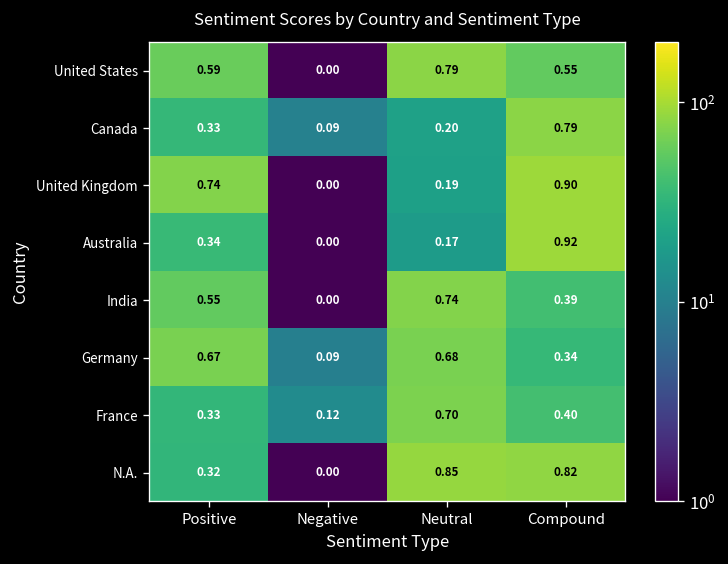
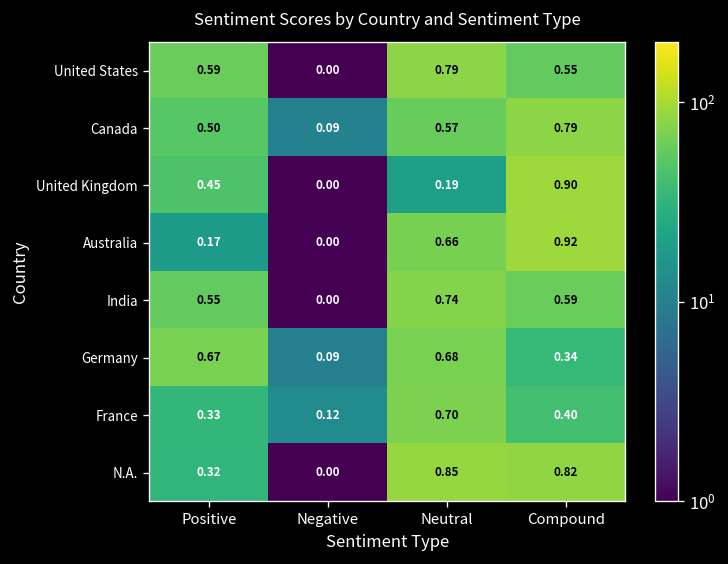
  {
    "United States": {
      "Positive": 0.59,
      "Negative": 0.00,
      "Neutral": 0.79,
      "Compound": 0.55
    },
    "Canada": {
-     "Positive": 0.33,
+     "Positive": 0.50,
      "Negative": 0.09,
-     "Neutral": 0.20,
+     "Neutral": 0.57,
      "Compound": 0.79
    },
    "United Kingdom": {
-     "Positive": 0.74,
+     "Positive": 0.45,
      "Negative": 0.00,
      "Neutral": 0.19,
      "Compound": 0.90
    },
    "Australia": {
-     "Positive": 0.34,
+     "Positive": 0.17,
      "Negative": 0.00,
-     "Neutral": 0.17,
+     "Neutral": 0.66,
      "Compound": 0.92
    },
    "India": {
      "Positive": 0.55,
      "Negative": 0.00,
      "Neutral": 0.74,
-     "Compound": 0.39
+     "Compound": 0.59
    },
    "Germany": {
      "Positive": 0.67,
      "Negative": 0.09,
      "Neutral": 0.68,
      "Compound": 0.34
    },
    "France": {
      "Positive": 0.33,
      "Negative": 0.12,
      "Neutral": 0.70,
      "Compound": 0.40
    },
    "N.A.": {
      "Positive": 0.32,
      "Negative": 0.00,
      "Neutral": 0.85,
      "Compound": 0.82
    }
  }
